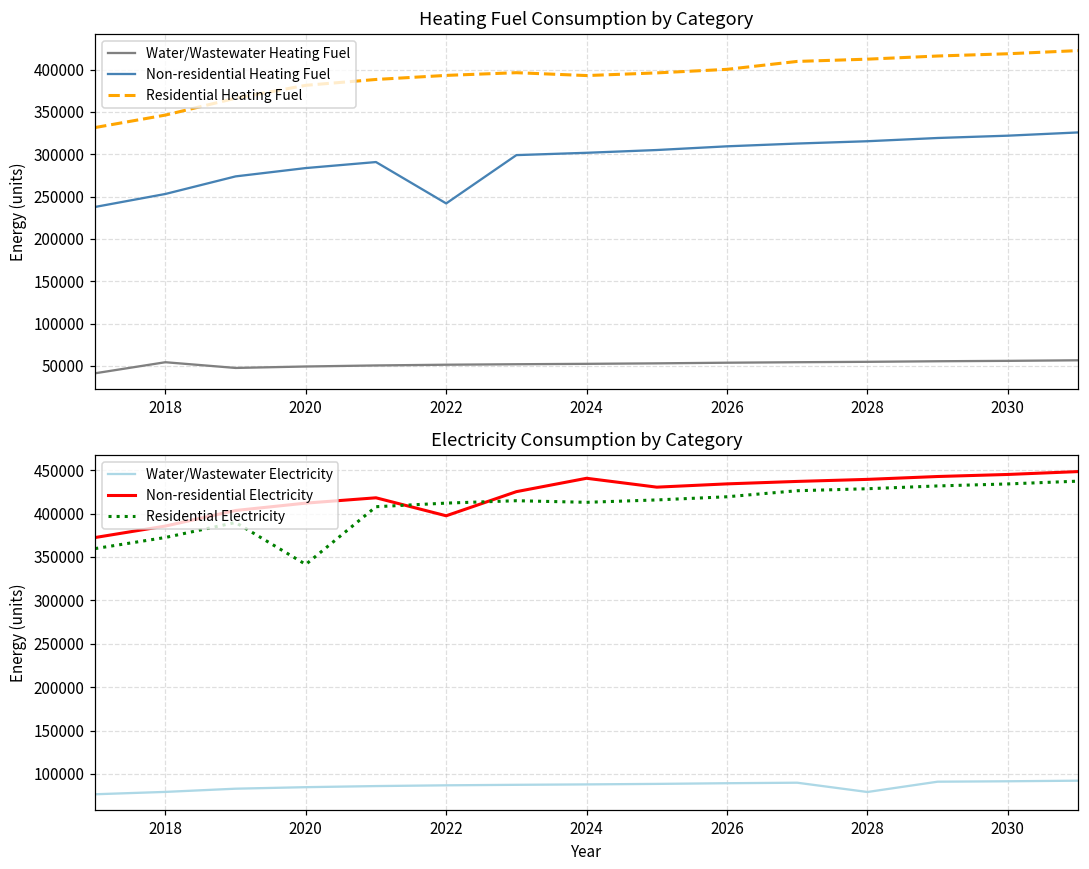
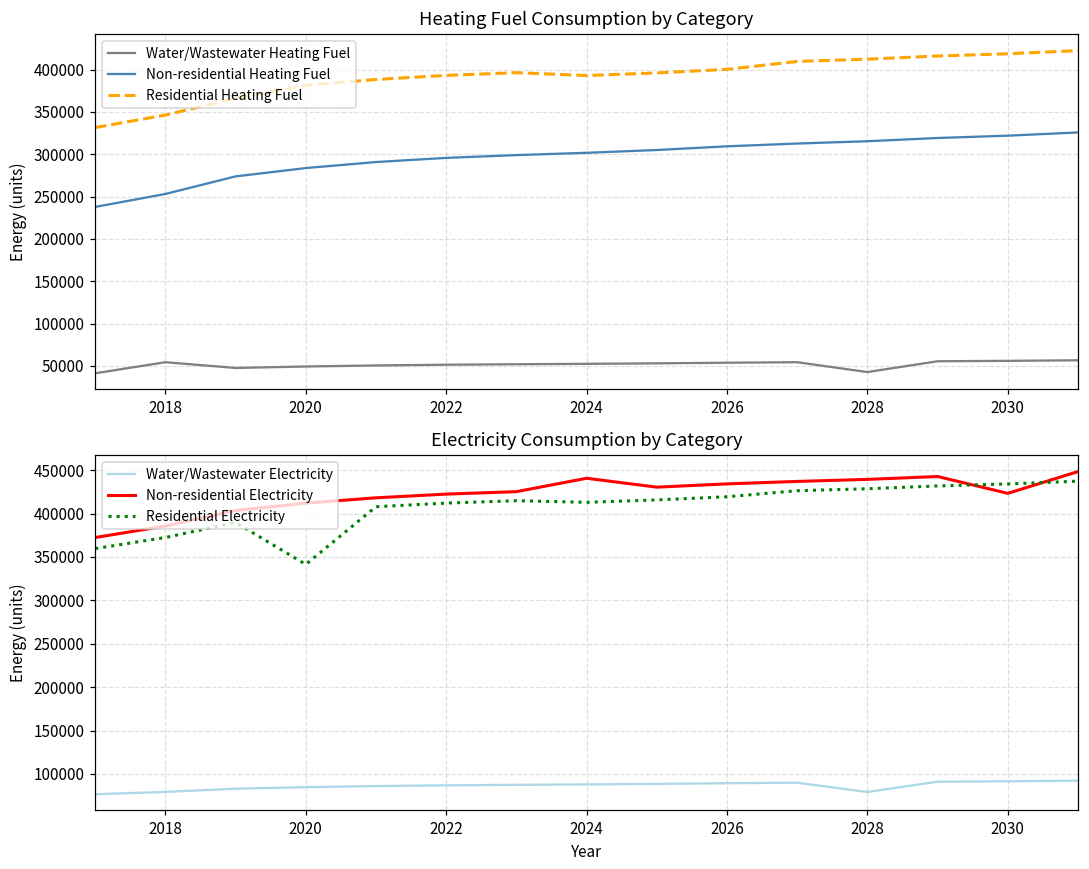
  {
    "Heating Fuel Consumption by Category": {
      "Water/Wastewater Heating Fuel": {
        "2018": 50000,
        "2020": 50000,
        "2022": 50000,
        "2024": 50000,
        "2026": 50000,
-       "2028": 50000,
+       "2028": 40000,
        "2030": 60000
      },
      "Non-residential Heating Fuel": {
        "2018": 250000,
        "2020": 280000,
-       "2022": 240000,
+       "2022": 300000,
        "2024": 300000,
        "2026": 310000,
        "2028": 320000,
        "2030": 320000
      },
      "Residential Heating Fuel": {
        "2018": 350000,
        "2022": 390000,
        "2024": 390000,
        "2026": 400000,
        "2028": 410000,
        "2030": 420000
      }
    },
    "Electricity Consumption by Category": {
      "Water/Wastewater Electricity": {
        "2018": 80000,
        "2020": 80000,
        "2022": 90000,
        "2024": 90000,
        "2026": 90000,
        "2028": 80000,
        "2030": 90000
      },
      "Non-residential Electricity": {
-       "2022": 400000,
+       "2022": 420000,
        "2024": 440000,
        "2026": 430000,
        "2028": 440000,
-       "2030": 450000
+       "2030": 420000
      },
      "Residential Electricity": {
        "2018": 370000,
        "2020": 340000,
        "2022": 410000,
        "2024": 410000,
        "2026": 420000,
        "2028": 430000,
        "2030": 430000
      }
    }
  }
